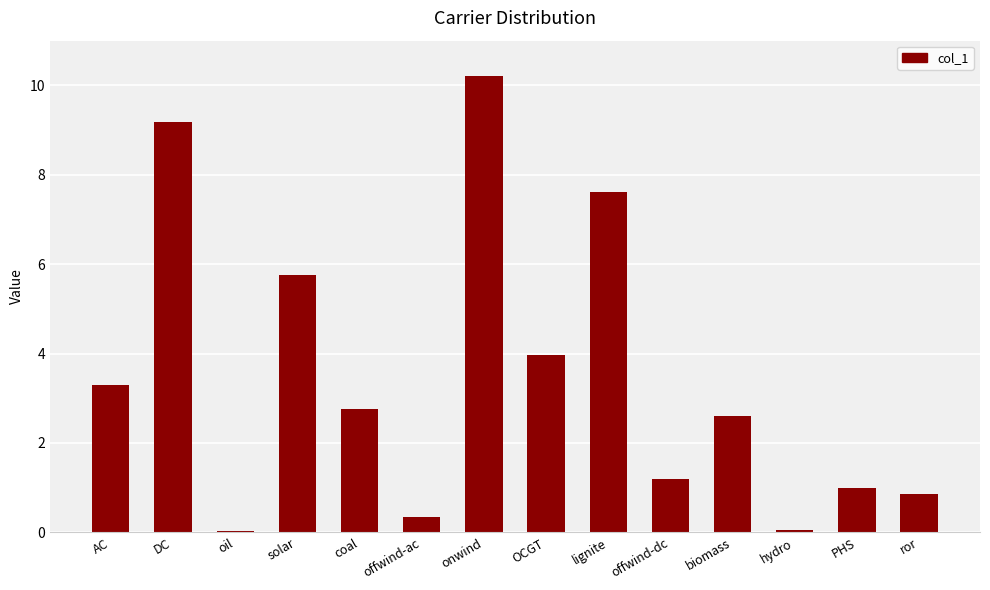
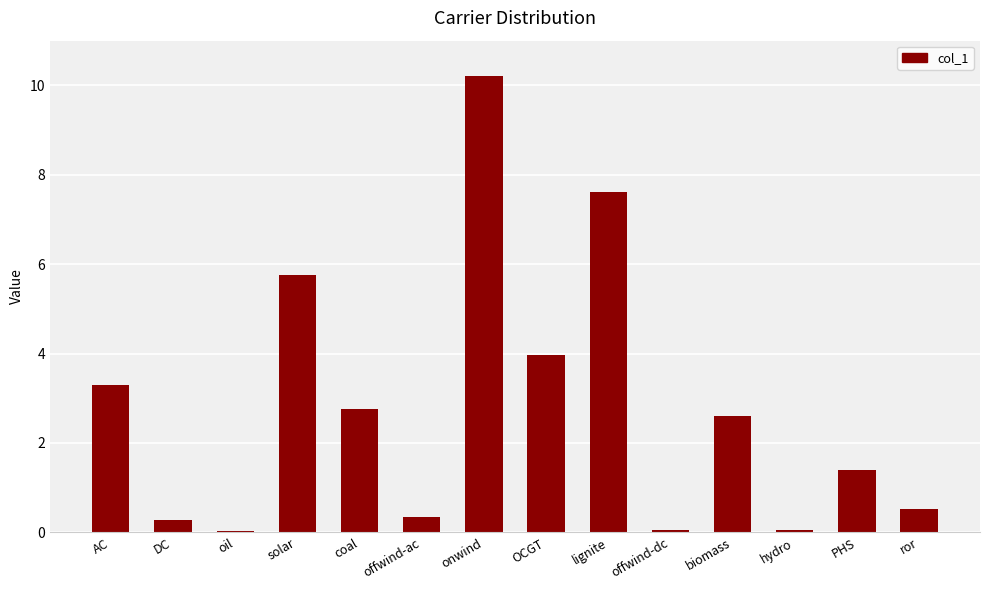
  {
    "AC": 3.3,
-   "DC": 9.2,
+   "DC": 0.3,
    "solar": 5.8,
    "coal": 2.8,
    "offwind-ac": 0.3,
    "onwind": 10.2,
    "OCGT": 4.0,
    "lignite": 7.6,
-   "offwind-dc": 1.2,
+   "offwind-dc": 0.1,
    "biomass": 2.6,
-   "PHS": 1.0,
-   "ror": 0.9
+   "PHS": 1.4,
+   "ror": 0.5
  }
